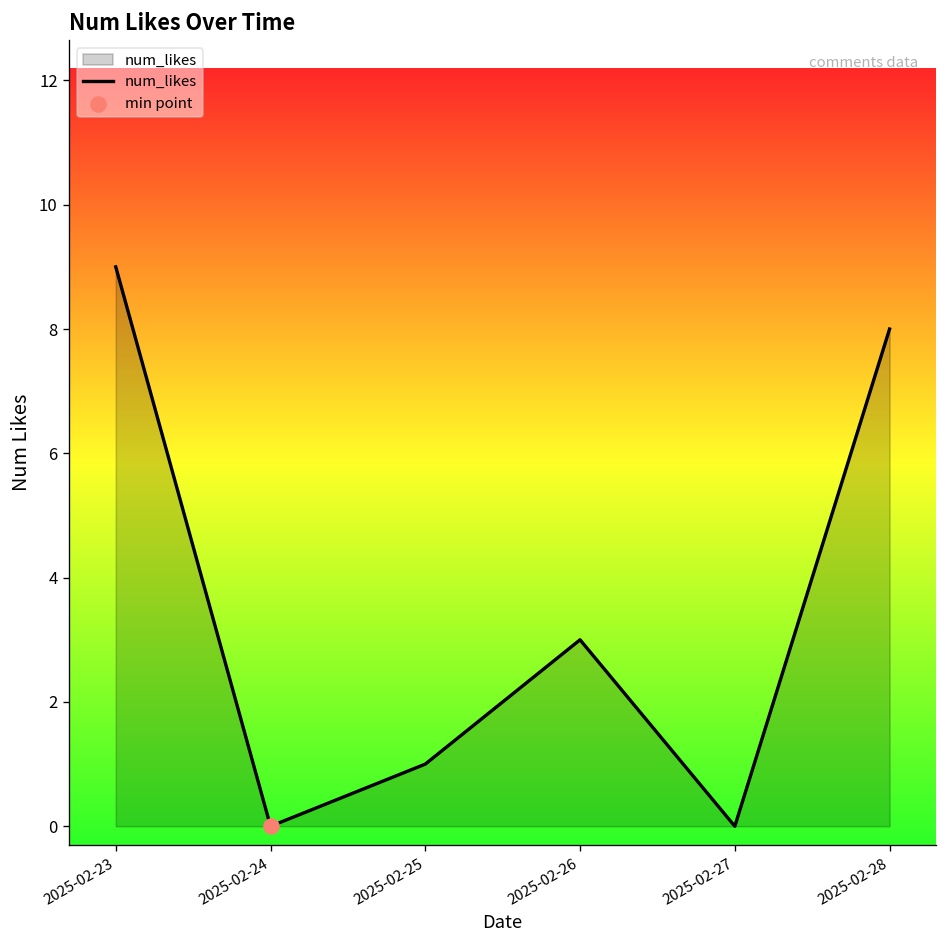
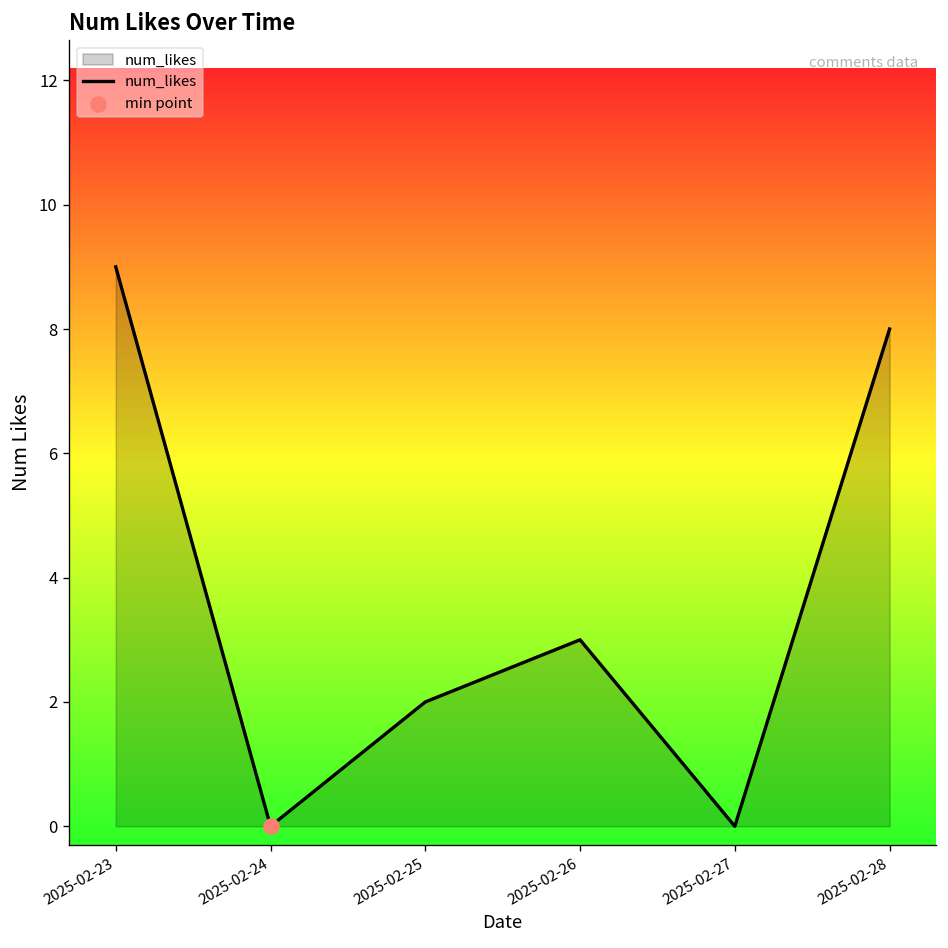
  {
    "num_likes": {
      "2025-02-23": 9,
-     "2025-02-25": 1,
+     "2025-02-25": 2,
      "2025-02-26": 3,
      "2025-02-27": 0,
      "2025-02-28": 8
    }
  }
